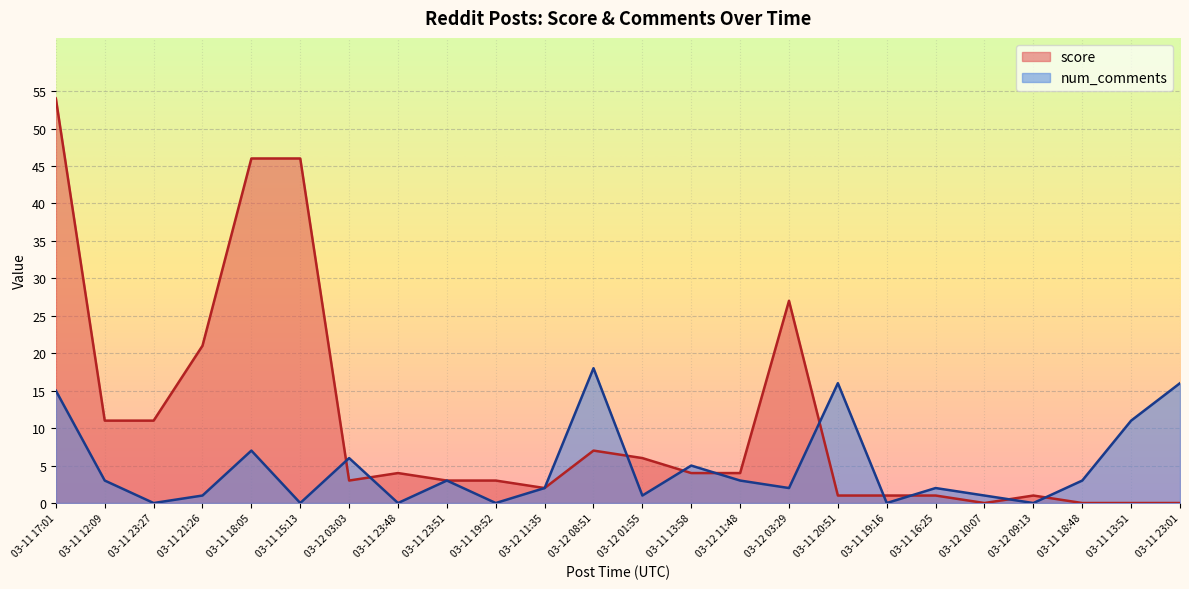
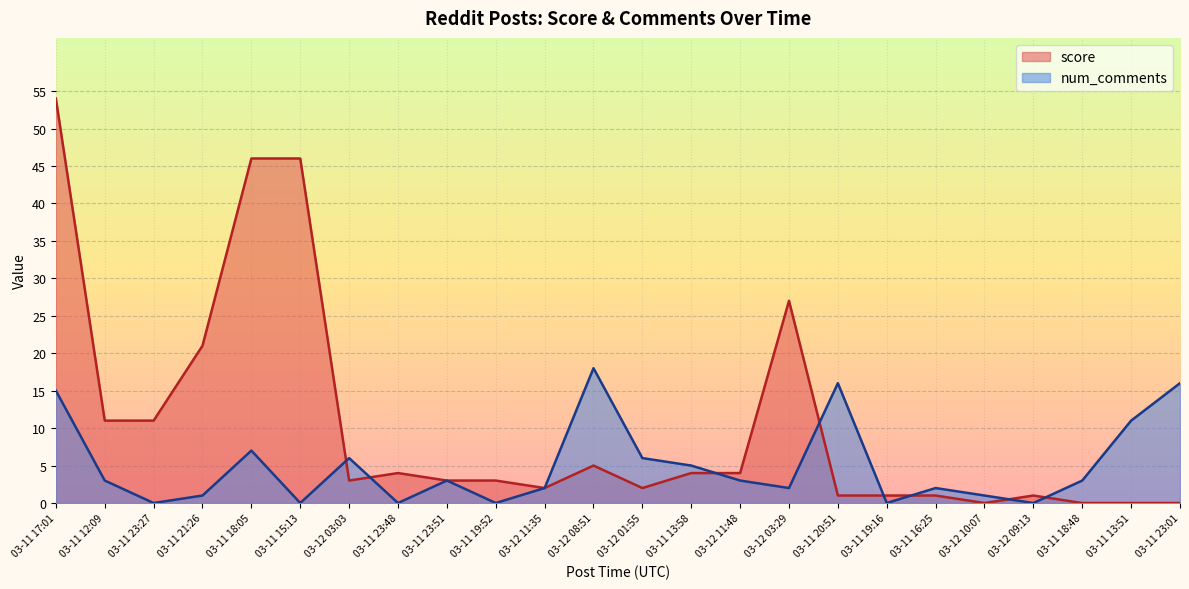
  {
    "score": {
      "03-11 17:01": 54,
      "03-11 12:09": 11,
      "03-11 23:27": 11,
      "03-11 21:26": 21,
      "03-11 18:05": 46,
      "03-11 15:13": 46,
      "03-12 03:03": 3,
      "03-11 23:48": 4,
      "03-11 19:52": 3,
-     "03-12 08:51": 7,
-     "03-12 01:55": 6,
+     "03-12 08:51": 5,
+     "03-12 01:55": 2,
      "03-11 13:58": 4,
      "03-12 11:48": 4,
      "03-12 03:29": 27,
      "03-11 20:51": 1,
      "03-11 19:16": 1,
      "03-11 16:25": 1,
      "03-12 10:07": 0,
      "03-12 09:13": 1,
      "03-11 18:48": 0,
      "03-11 13:51": 0,
      "03-11 23:01": 0
    },
    "num_comments": {
      "03-11 17:01": 15,
      "03-11 12:09": 3,
      "03-11 23:27": 0,
      "03-11 21:26": 1,
      "03-11 18:05": 7,
      "03-11 15:13": 0,
      "03-12 03:03": 6,
      "03-11 23:48": 0,
      "03-11 19:52": 0,
      "03-12 08:51": 18,
-     "03-12 01:55": 1,
+     "03-12 01:55": 6,
      "03-11 13:58": 5,
      "03-12 11:48": 3,
      "03-12 03:29": 2,
      "03-11 20:51": 16,
      "03-11 19:16": 0,
      "03-11 16:25": 2,
      "03-12 10:07": 1,
      "03-12 09:13": 0,
      "03-11 18:48": 3,
      "03-11 13:51": 11,
      "03-11 23:01": 16
    }
  }
